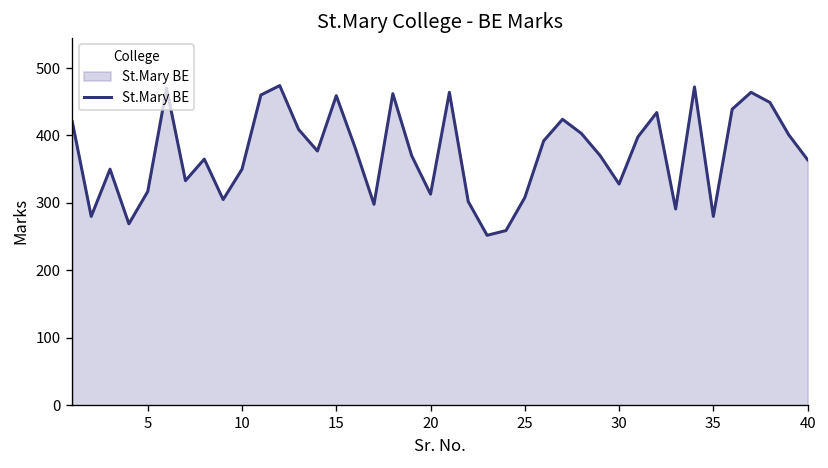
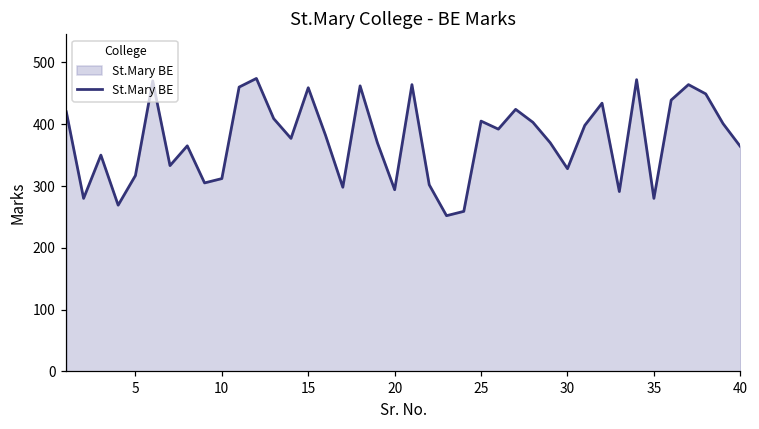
  {
    "5": 320,
-   "10": 350,
+   "10": 310,
    "15": 460,
-   "20": 310,
-   "25": 310,
+   "20": 290,
+   "25": 410,
    "30": 330,
    "35": 280,
    "40": 360
  }
